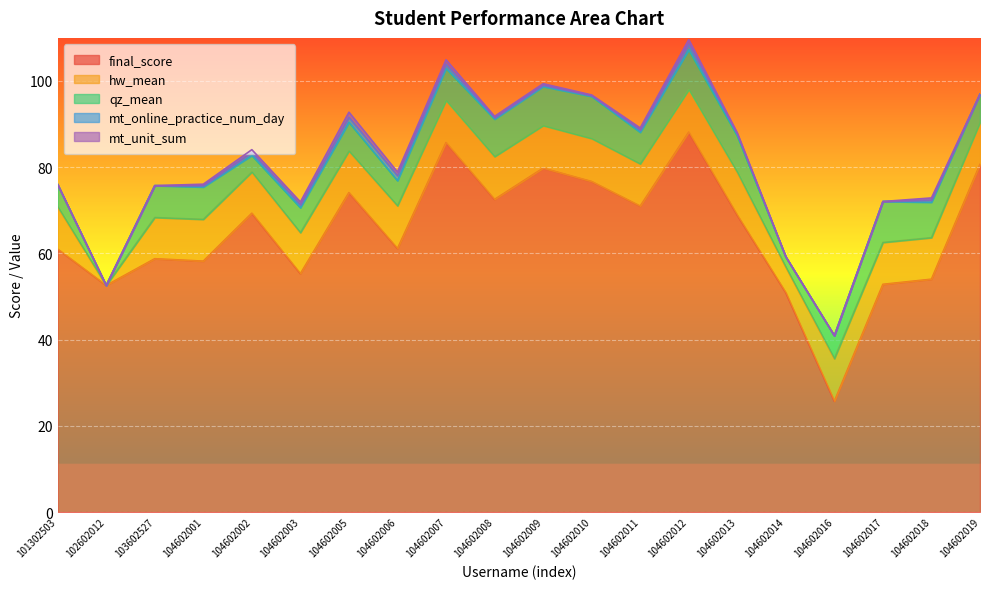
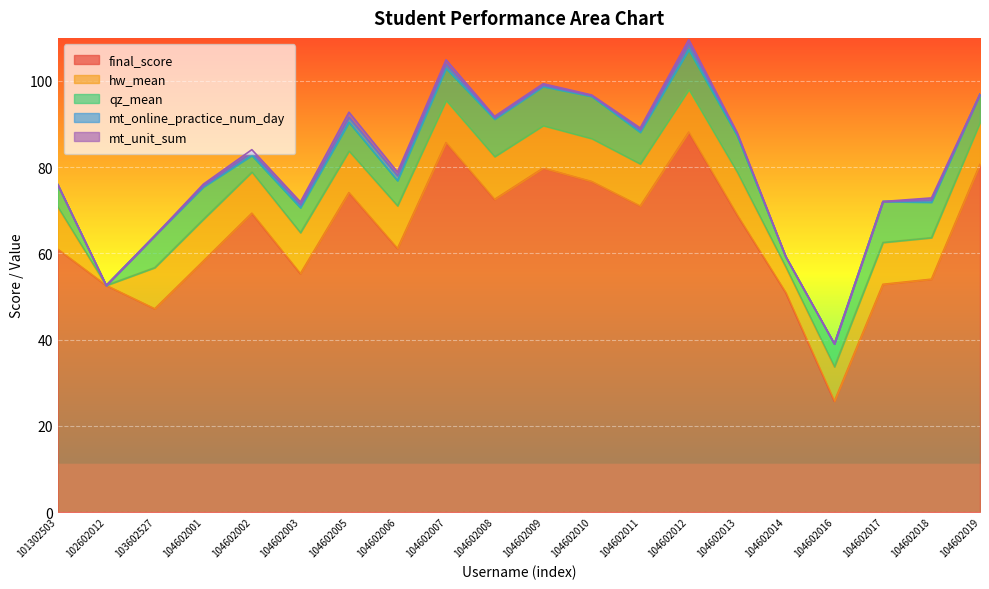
  {
    "final_score": {
      "101302503": 61,
-     "103602527": 59,
+     "103602527": 47,
      "104602001": 58,
      "104602002": 69,
      "104602003": 55,
      "104602005": 74,
      "104602006": 61,
      "104602007": 86,
      "104602008": 73,
      "104602009": 80,
      "104602010": 77,
      "104602011": 71,
      "104602012": 88,
      "104602013": 69,
      "104602014": 51,
      "104602016": 26,
      "104602017": 53,
      "104602018": 54,
      "104602019": 81
    },
    "hw_mean": {
      "101302503": 10,
      "103602527": 10,
      "104602001": 10,
      "104602002": 10,
      "104602003": 10,
      "104602005": 10,
      "104602006": 10,
      "104602007": 10,
      "104602008": 10,
      "104602009": 10,
      "104602010": 10,
      "104602011": 10,
      "104602012": 10,
      "104602013": 10,
      "104602014": 6,
-     "104602016": 10,
+     "104602016": 8,
      "104602017": 10,
      "104602018": 10,
      "104602019": 10
    },
    "qz_mean": {
      "104602002": 4,
      "104602003": 6,
      "104602005": 7,
      "104602006": 6,
      "104602007": 7,
      "104602012": 9
    },
    "mt_online_practice_num_day": {
      "104602003": 1,
      "104602005": 1,
      "104602006": 1,
      "104602007": 1,
      "104602012": 1
    },
    "mt_unit_sum": {
      "104602003": 1,
      "104602005": 1,
      "104602006": 1,
      "104602007": 1,
      "104602012": 1
    }
  }
